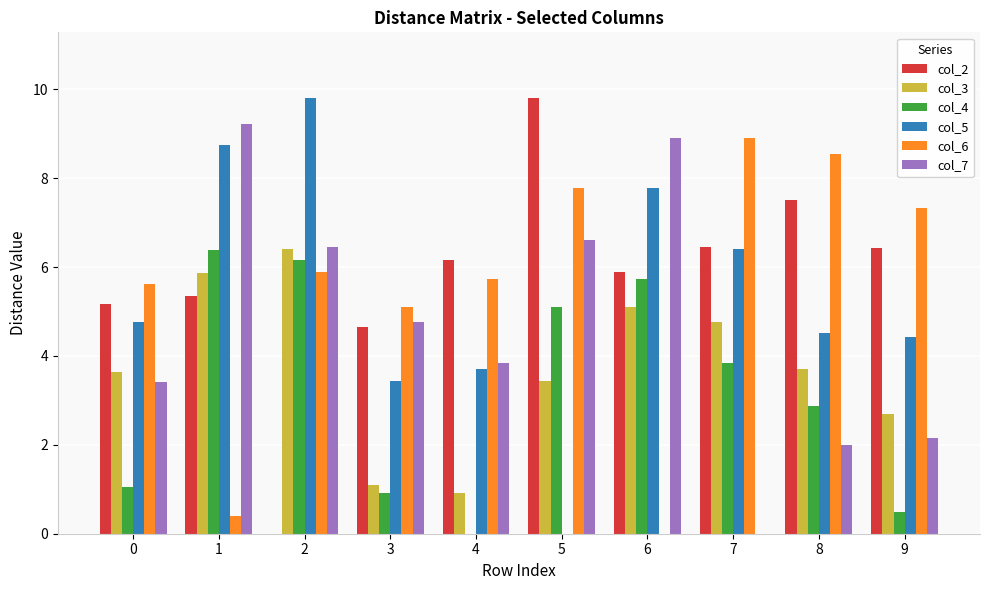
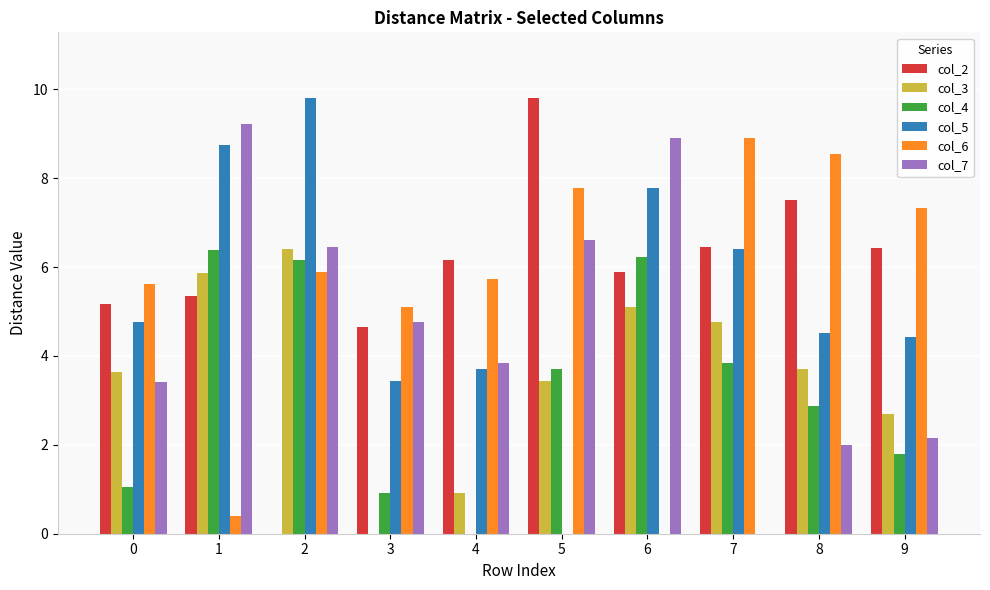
  {
    "col_2": {
      "0": 5.2,
      "1": 5.3,
      "2": 0.0,
      "3": 4.7,
      "4": 6.2,
      "5": 9.8,
      "6": 5.9,
      "7": 6.5,
      "8": 7.5,
      "9": 6.4
    },
    "col_3": {
      "0": 3.7,
      "1": 5.9,
      "2": 6.4,
-     "3": 1.1,
+     "3": 0.0,
      "4": 0.9,
      "5": 3.4,
      "6": 5.1,
      "7": 4.8,
      "8": 3.7,
      "9": 2.7
    },
    "col_4": {
      "0": 1.1,
      "1": 6.4,
      "2": 6.2,
      "3": 0.9,
      "4": 0.0,
-     "5": 5.1,
-     "6": 5.7,
+     "5": 3.7,
+     "6": 6.2,
      "7": 3.9,
      "8": 2.9,
-     "9": 0.5
+     "9": 1.8
    },
    "col_5": {
      "0": 4.8,
      "1": 8.7,
      "2": 9.8,
      "3": 3.4,
      "4": 3.7,
      "5": 0.0,
      "6": 7.8,
      "7": 6.4,
      "8": 4.5,
      "9": 4.4
    },
    "col_6": {
      "0": 5.6,
      "1": 0.4,
      "2": 5.9,
      "3": 5.1,
      "4": 5.7,
      "5": 7.8,
      "6": 0.0,
      "7": 8.9,
      "8": 8.6,
      "9": 7.3
    },
    "col_7": {
      "0": 3.4,
      "1": 9.2,
      "2": 6.5,
      "3": 4.8,
      "4": 3.9,
      "5": 6.6,
      "6": 8.9,
      "7": 0.0,
      "8": 2.0,
      "9": 2.2
    }
  }
